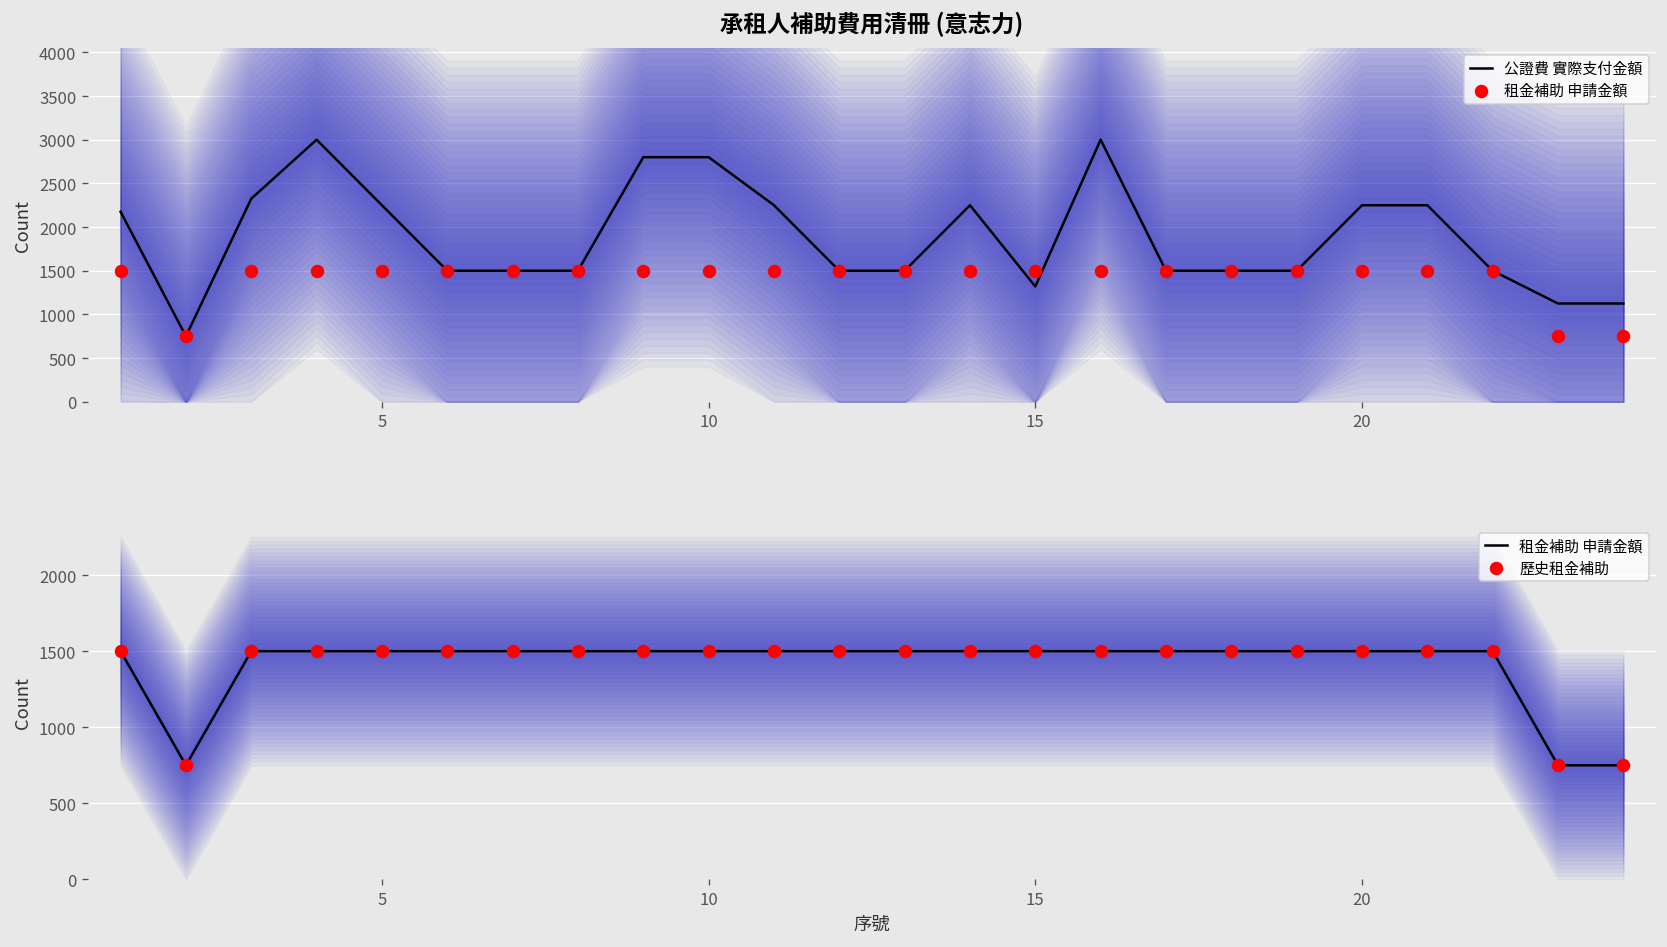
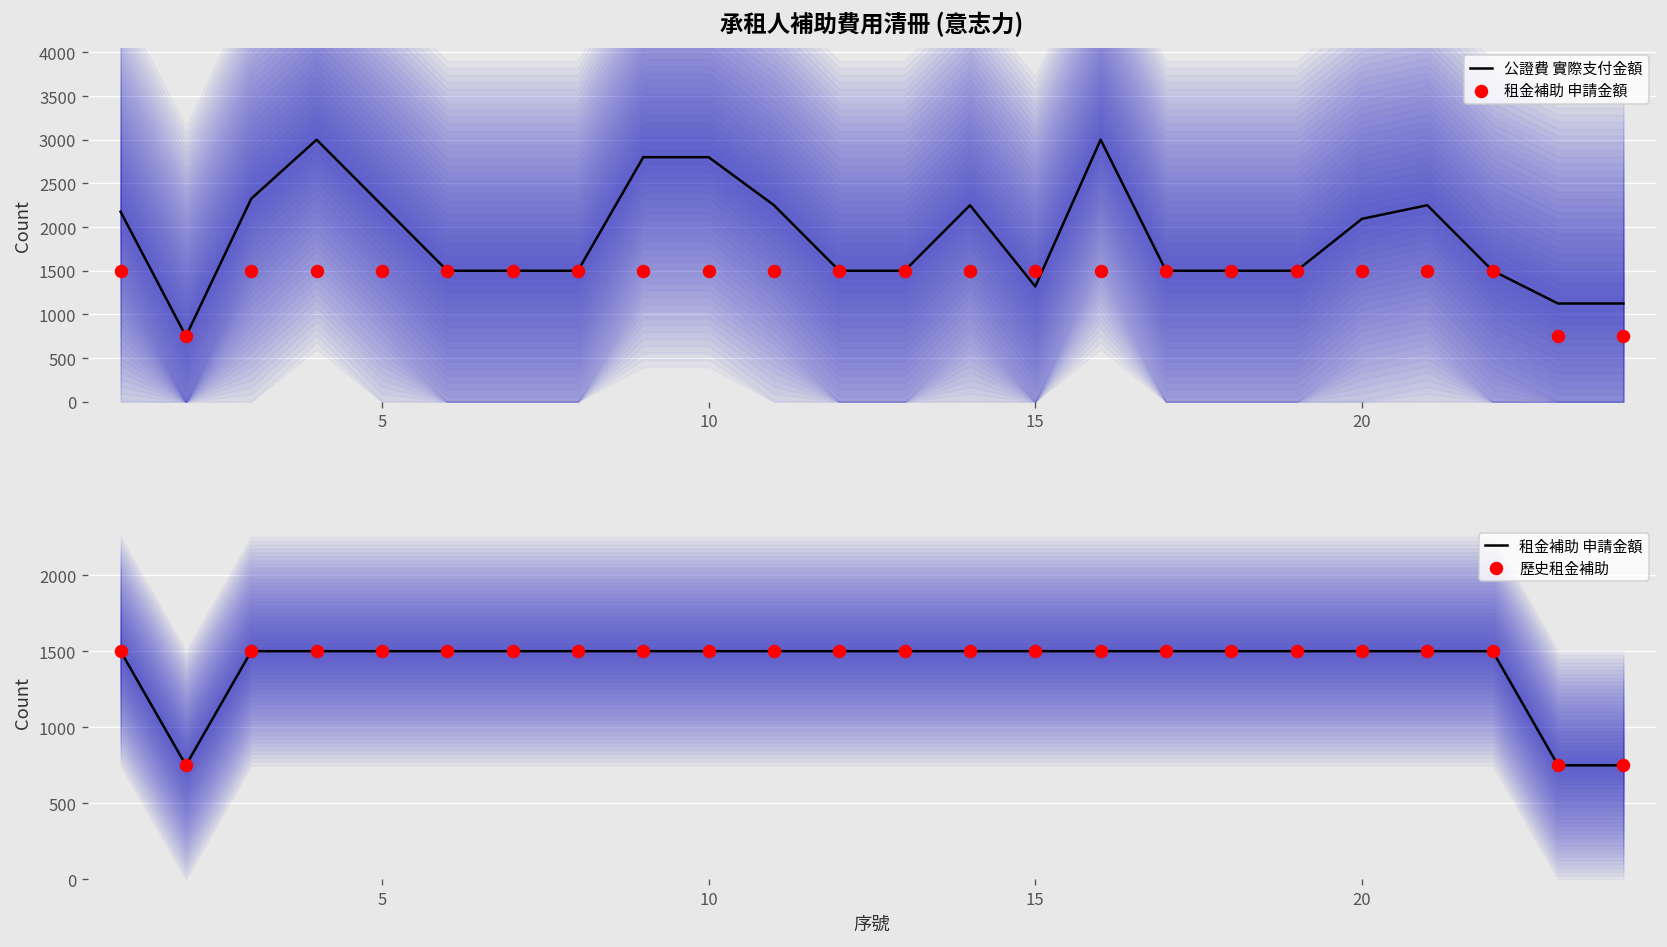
  {
    "承租人補助費用清冊 (意志力)": {
      "公證費 實際支付金額": {
        "5": 2300,
        "10": 2800,
        "15": 1300,
-       "20": 2300
+       "20": 2100
      }
    }
  }
